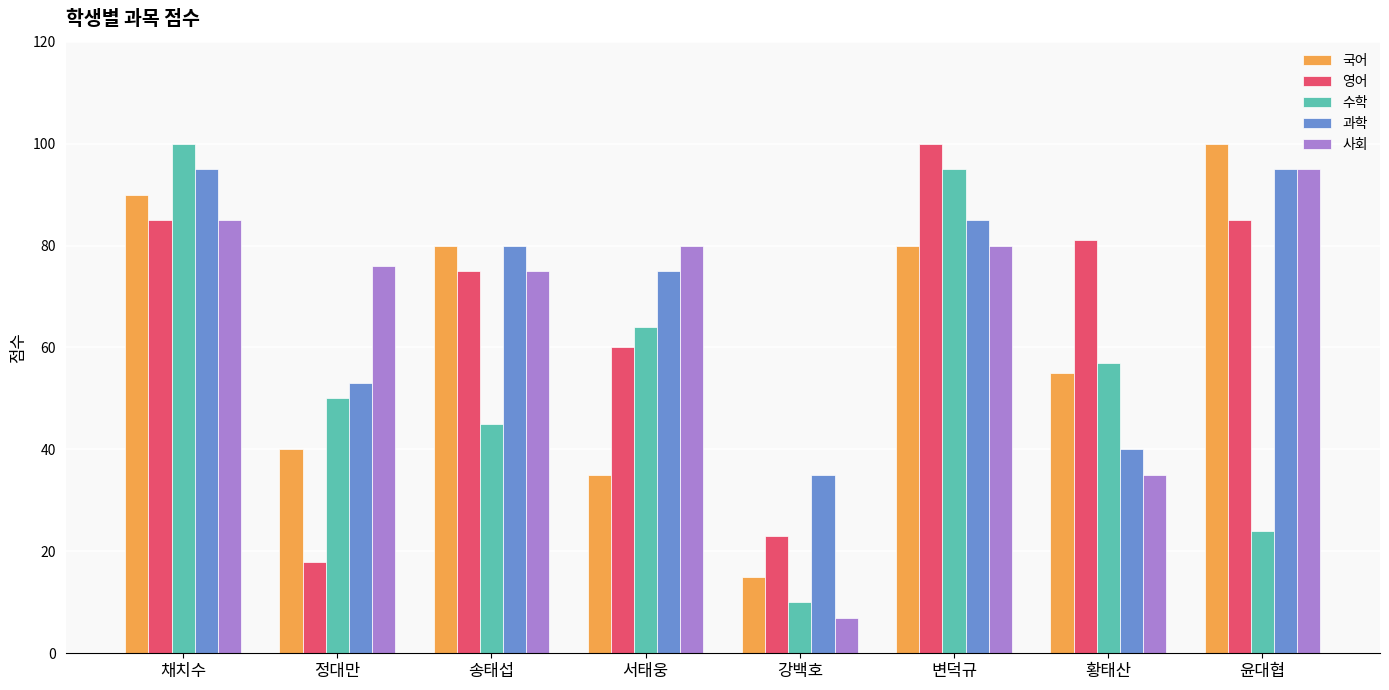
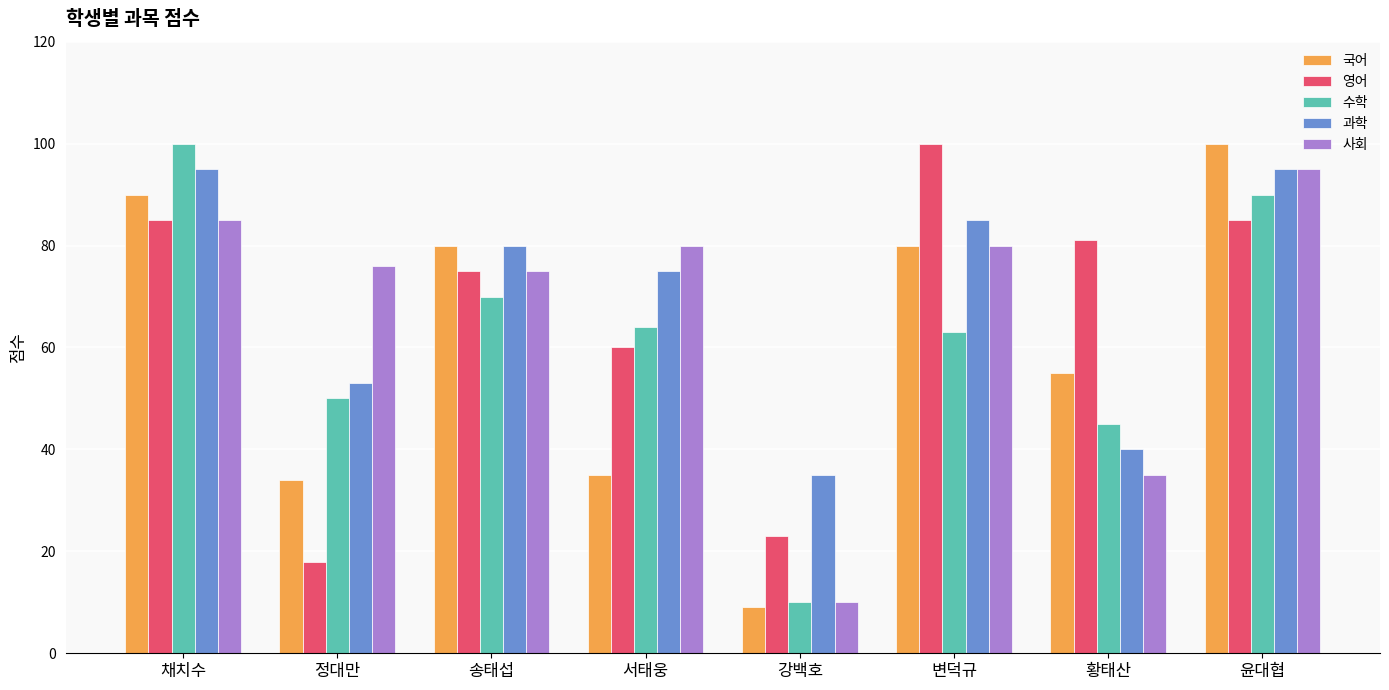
  {
    "국어": {
      "채치수": 90,
-     "정대만": 40,
+     "정대만": 34,
      "송태섭": 80,
      "서태웅": 35,
-     "강백호": 15,
+     "강백호": 9,
      "변덕규": 80,
      "황태산": 55,
      "윤대협": 100
    },
    "영어": {
      "채치수": 85,
      "정대만": 18,
      "송태섭": 75,
      "서태웅": 60,
      "강백호": 23,
      "변덕규": 100,
      "황태산": 81,
      "윤대협": 85
    },
    "수학": {
      "채치수": 100,
      "정대만": 50,
-     "송태섭": 45,
+     "송태섭": 70,
      "서태웅": 64,
      "강백호": 10,
-     "변덕규": 95,
-     "황태산": 57,
-     "윤대협": 24
+     "변덕규": 63,
+     "황태산": 45,
+     "윤대협": 90
    },
    "과학": {
      "채치수": 95,
      "정대만": 53,
      "송태섭": 80,
      "서태웅": 75,
      "강백호": 35,
      "변덕규": 85,
      "황태산": 40,
      "윤대협": 95
    },
    "사회": {
      "채치수": 85,
      "정대만": 76,
      "송태섭": 75,
      "서태웅": 80,
-     "강백호": 7,
+     "강백호": 10,
      "변덕규": 80,
      "황태산": 35,
      "윤대협": 95
    }
  }
